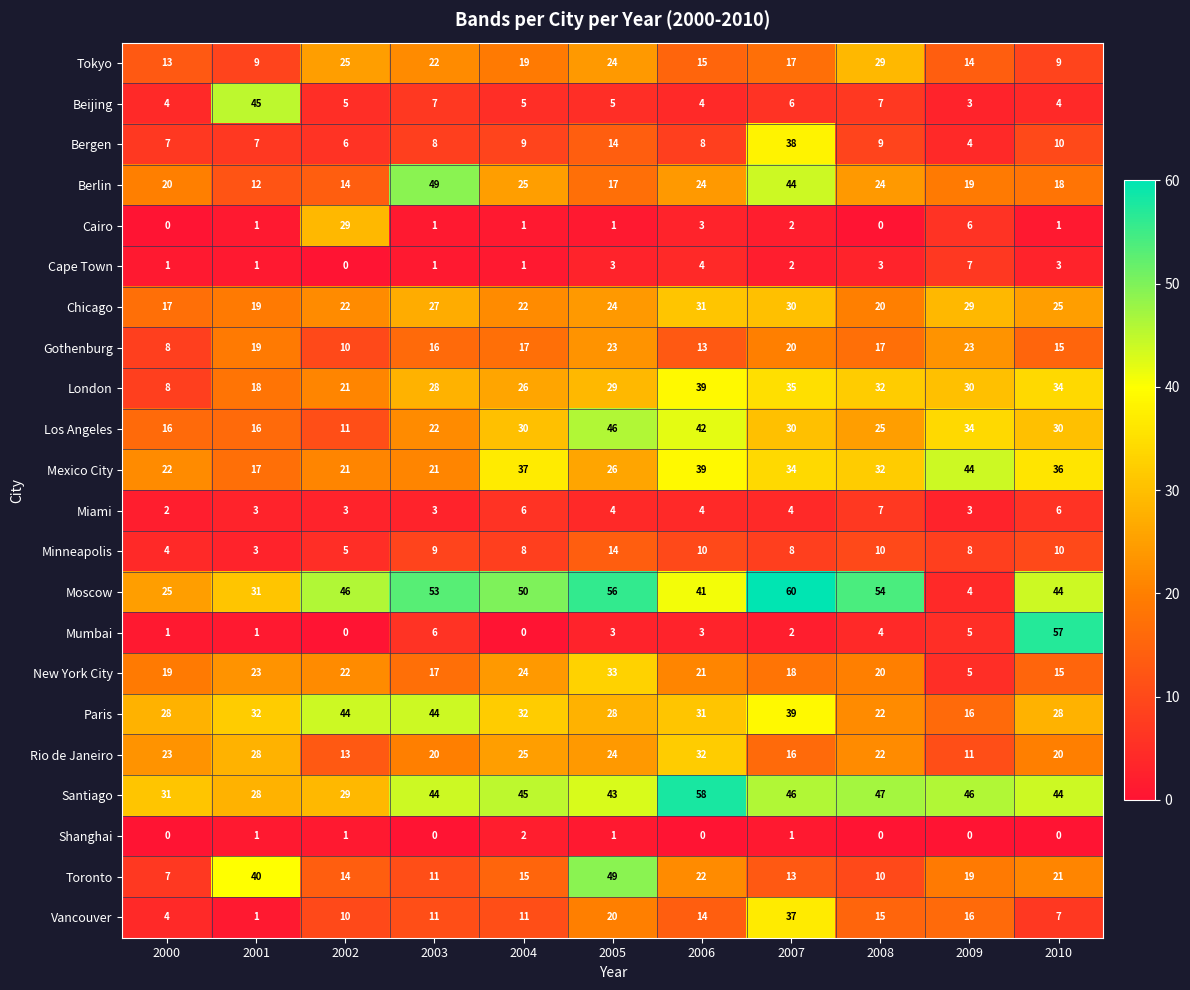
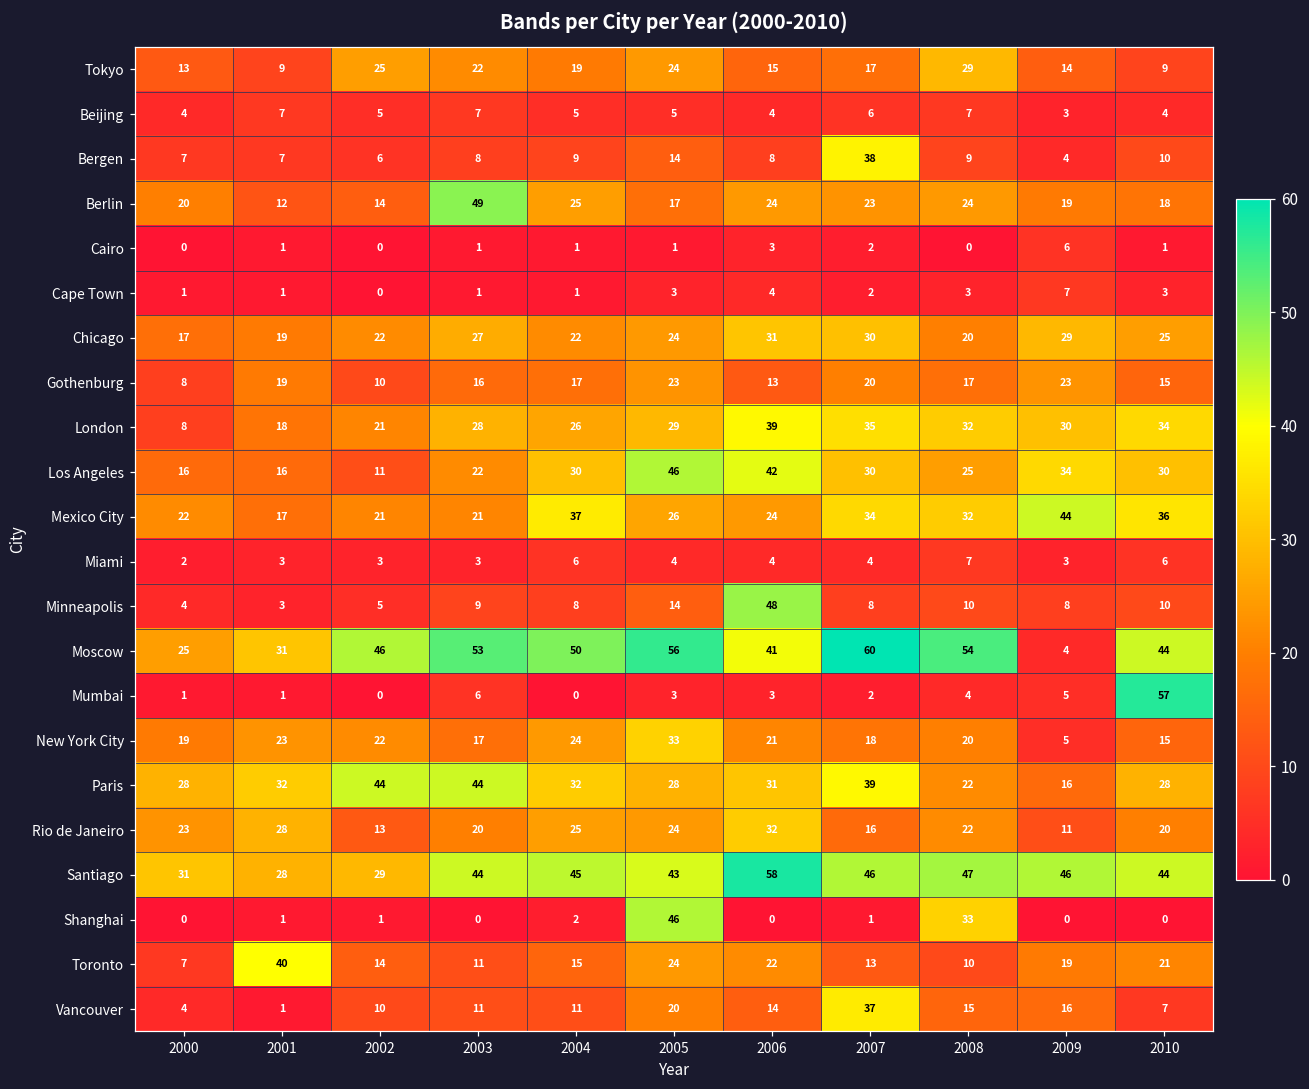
  {
    "Beijing": {
      "2000": 4,
-     "2001": 45,
+     "2001": 7,
      "2002": 5,
      "2003": 7,
      "2004": 5,
      "2005": 5,
      "2006": 4,
      "2007": 6,
      "2008": 7,
      "2009": 3,
      "2010": 4
    },
    "Berlin": {
      "2000": 20,
      "2001": 12,
      "2002": 14,
      "2003": 49,
      "2004": 25,
      "2005": 17,
      "2006": 24,
-     "2007": 44,
+     "2007": 23,
      "2008": 24,
      "2009": 19,
      "2010": 18
    },
    "Cairo": {
      "2000": 0,
      "2001": 1,
-     "2002": 29,
+     "2002": 0,
      "2003": 1,
      "2004": 1,
      "2005": 1,
      "2006": 3,
      "2007": 2,
      "2008": 0,
      "2009": 6,
      "2010": 1
    },
    "Mexico City": {
      "2000": 22,
      "2001": 17,
      "2002": 21,
      "2003": 21,
      "2004": 37,
      "2005": 26,
-     "2006": 39,
+     "2006": 24,
      "2007": 34,
      "2008": 32,
      "2009": 44,
      "2010": 36
    },
    "Minneapolis": {
      "2000": 4,
      "2001": 3,
      "2002": 5,
      "2003": 9,
      "2004": 8,
      "2005": 14,
-     "2006": 10,
+     "2006": 48,
      "2007": 8,
      "2008": 10,
      "2009": 8,
      "2010": 10
    },
    "Shanghai": {
      "2000": 0,
      "2001": 1,
      "2002": 1,
      "2003": 0,
      "2004": 2,
-     "2005": 1,
+     "2005": 46,
      "2006": 0,
      "2007": 1,
-     "2008": 0,
+     "2008": 33,
      "2009": 0,
      "2010": 0
    },
    "Toronto": {
      "2000": 7,
      "2001": 40,
      "2002": 14,
      "2003": 11,
      "2004": 15,
-     "2005": 49,
+     "2005": 24,
      "2006": 22,
      "2007": 13,
      "2008": 10,
      "2009": 19,
      "2010": 21
    }
  }
